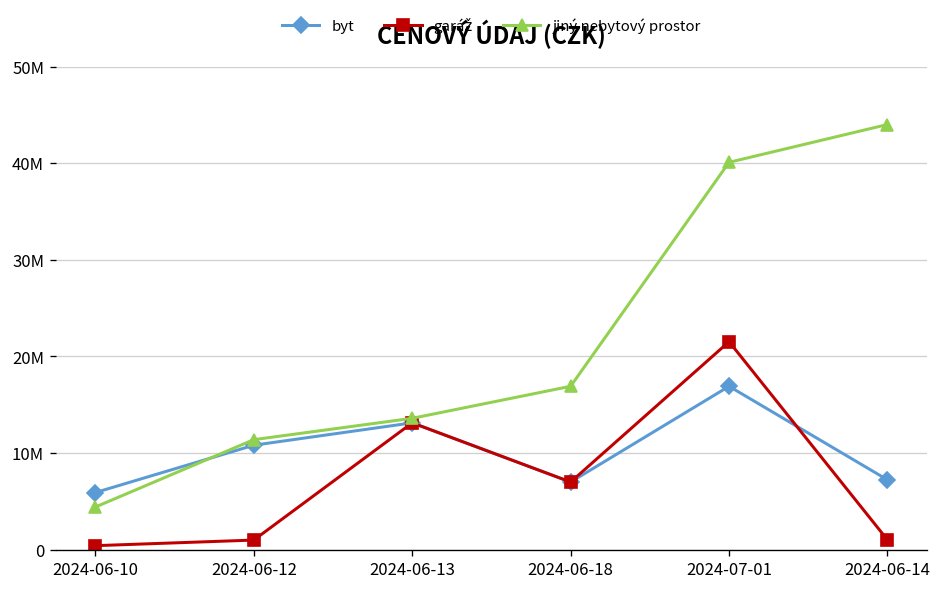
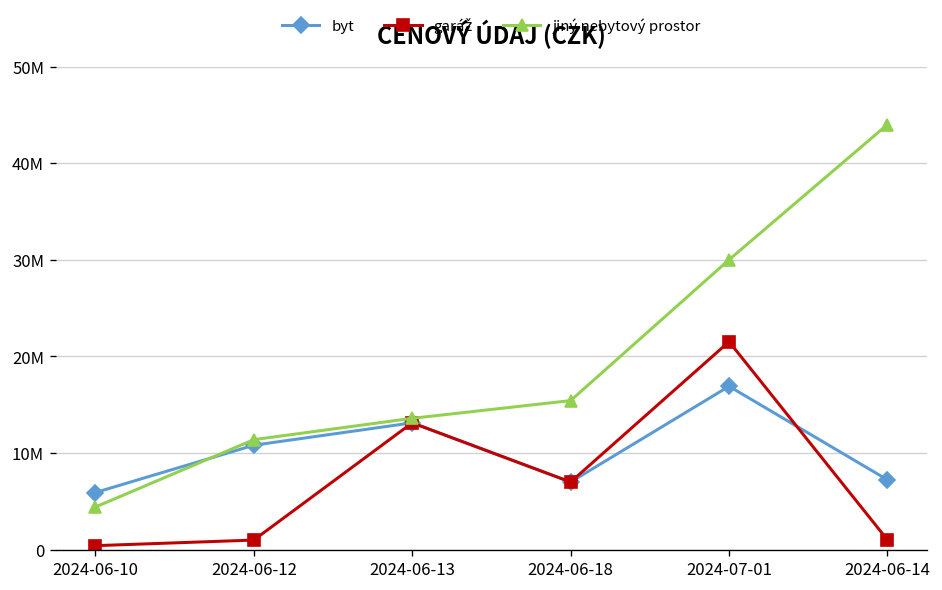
  {
    "byt": {
      "2024-06-10": 6000000,
      "2024-06-12": 11000000,
      "2024-07-01": 17000000,
      "2024-06-14": 7000000
    },
    "garáž": {
      "2024-06-10": 0,
      "2024-06-12": 1000000,
      "2024-07-01": 22000000,
      "2024-06-14": 1000000
    },
    "jiný nebytový prostor": {
      "2024-06-10": 4000000,
      "2024-06-12": 11000000,
      "2024-06-13": 14000000,
-     "2024-06-18": 17000000,
-     "2024-07-01": 40000000,
+     "2024-06-18": 15000000,
+     "2024-07-01": 30000000,
      "2024-06-14": 44000000
    }
  }
